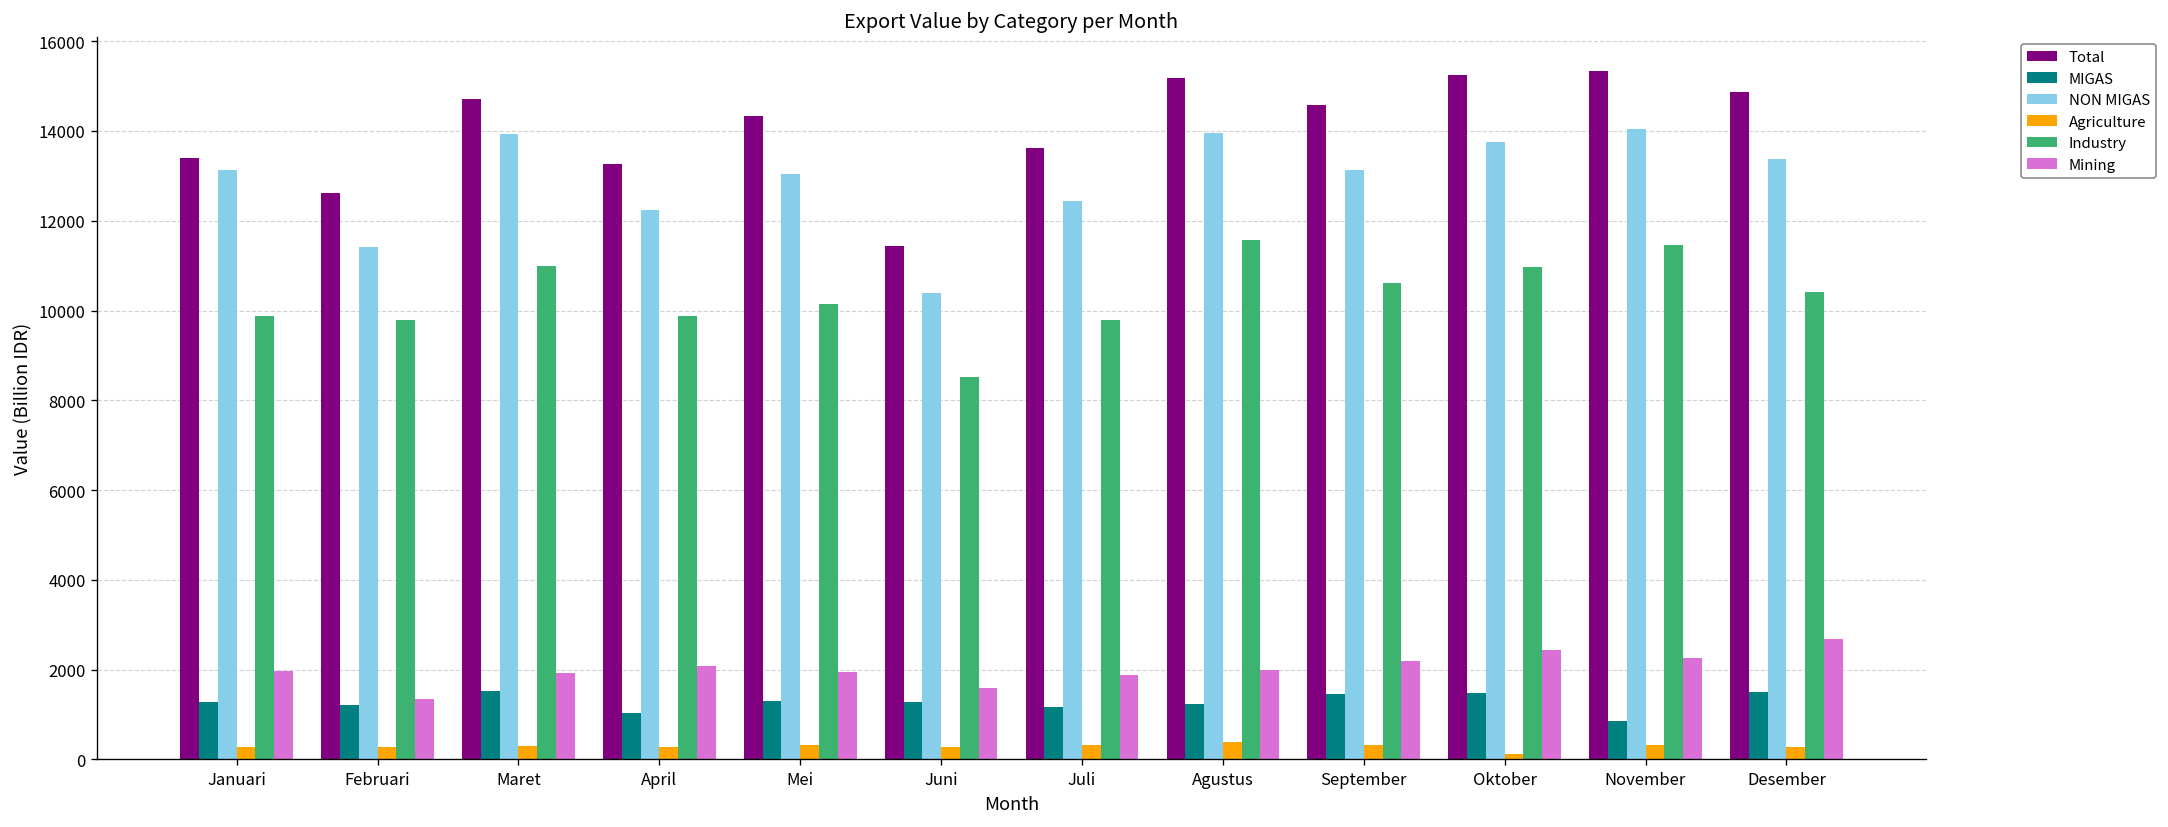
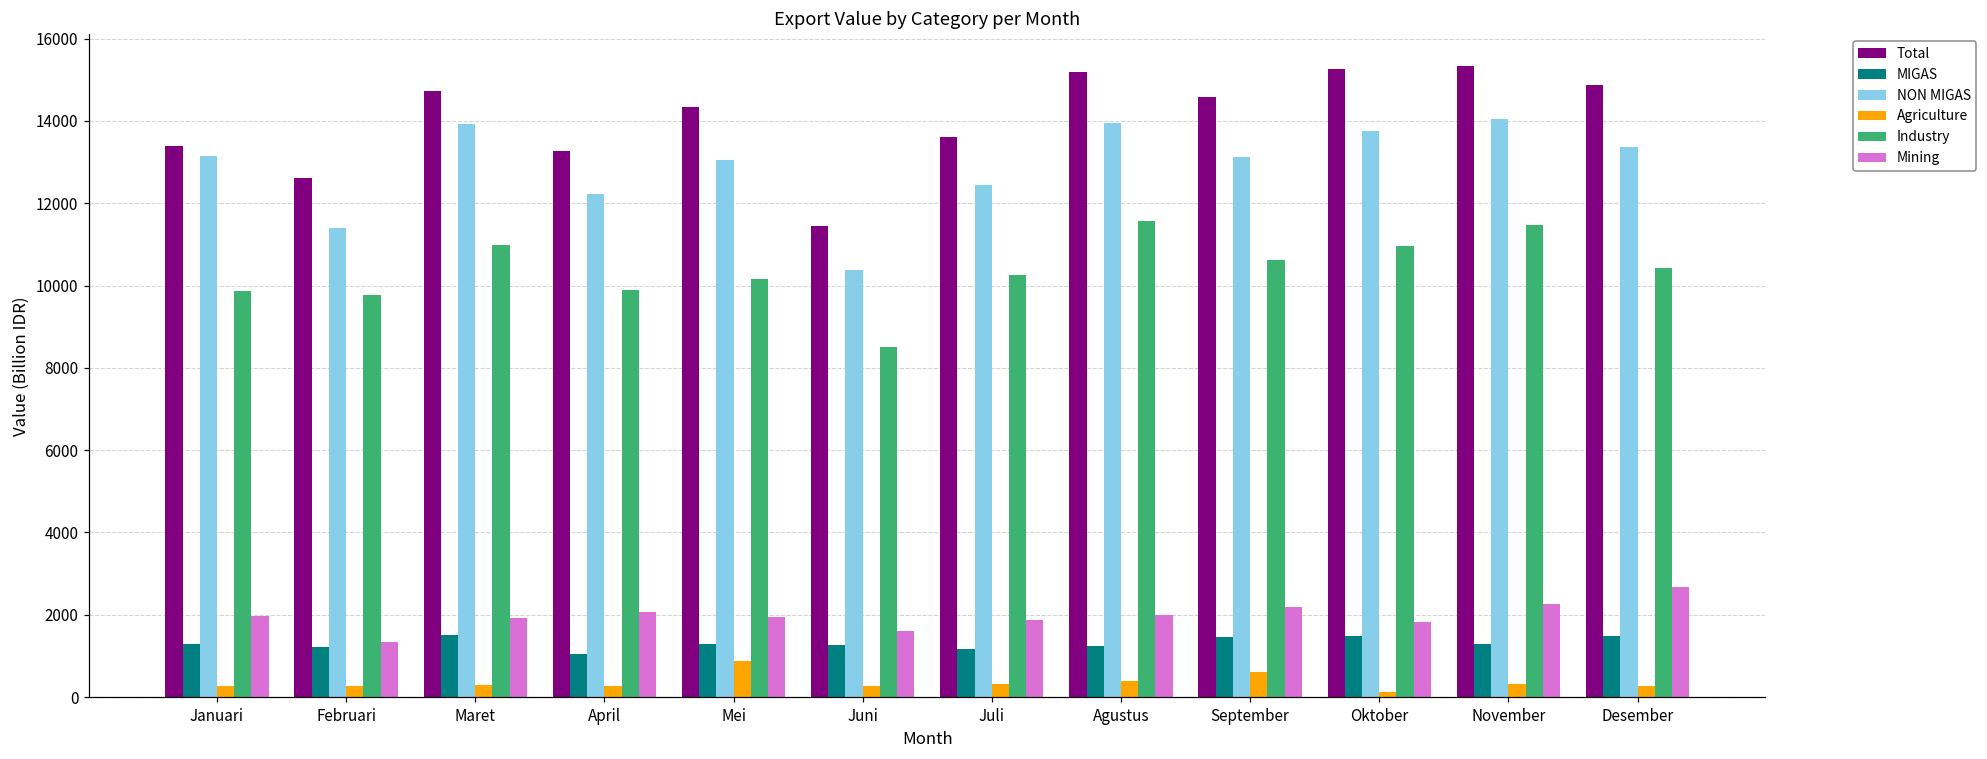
  {
    "Total": {
      "Januari": 13400,
      "Februari": 12600,
      "Maret": 14700,
      "April": 13300,
      "Mei": 14300,
      "Juni": 11400,
      "Juli": 13600,
      "Agustus": 15200,
      "September": 14600,
      "Oktober": 15300,
      "November": 15300,
      "Desember": 14900
    },
    "MIGAS": {
      "Januari": 1300,
      "Februari": 1200,
      "Maret": 1500,
      "April": 1000,
      "Mei": 1300,
      "Juni": 1300,
      "Juli": 1200,
      "Agustus": 1200,
      "September": 1500,
      "Oktober": 1500,
-     "November": 900,
+     "November": 1300,
      "Desember": 1500
    },
    "NON MIGAS": {
      "Januari": 13100,
      "Februari": 11400,
      "Maret": 13900,
      "April": 12200,
      "Mei": 13000,
      "Juni": 10400,
      "Juli": 12400,
      "Agustus": 14000,
      "September": 13100,
      "Oktober": 13800,
      "November": 14000,
      "Desember": 13400
    },
    "Agriculture": {
      "Januari": 300,
      "Februari": 300,
      "Maret": 300,
      "April": 300,
-     "Mei": 300,
+     "Mei": 900,
      "Juni": 300,
      "Juli": 300,
      "Agustus": 400,
-     "September": 300,
+     "September": 600,
      "Oktober": 100,
      "November": 300,
      "Desember": 300
    },
    "Industry": {
      "Januari": 9900,
      "Februari": 9800,
      "Maret": 11000,
      "April": 9900,
      "Mei": 10200,
      "Juni": 8500,
-     "Juli": 9800,
+     "Juli": 10200,
      "Agustus": 11600,
      "September": 10600,
      "Oktober": 11000,
      "November": 11500,
      "Desember": 10400
    },
    "Mining": {
      "Januari": 2000,
      "Februari": 1300,
      "Maret": 1900,
      "April": 2100,
      "Mei": 2000,
      "Juni": 1600,
      "Juli": 1900,
      "Agustus": 2000,
      "September": 2200,
-     "Oktober": 2400,
+     "Oktober": 1800,
      "November": 2300,
      "Desember": 2700
    }
  }
